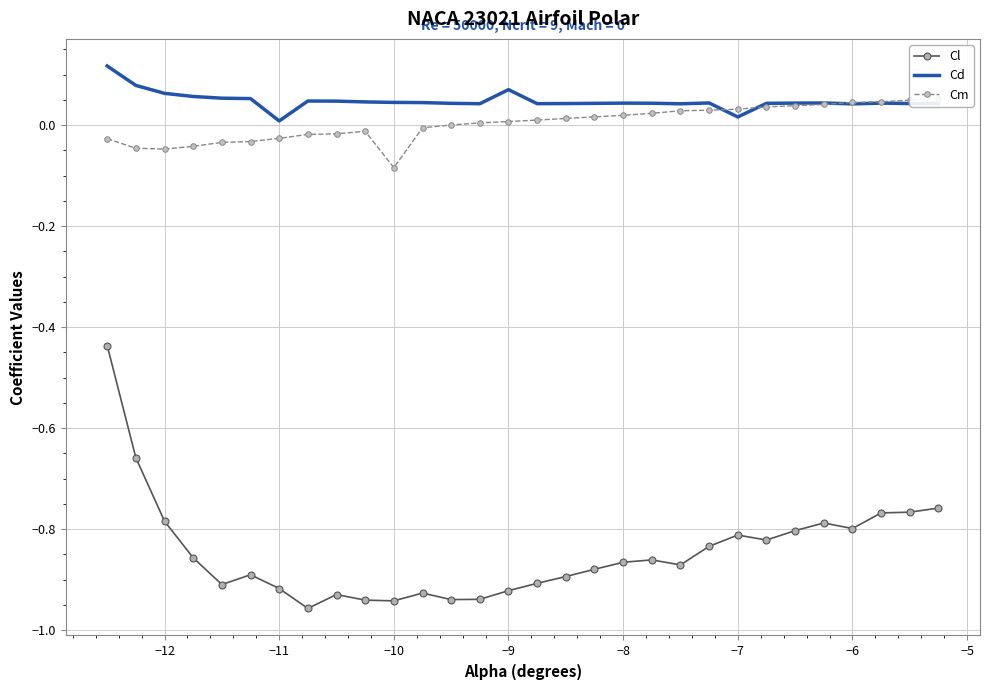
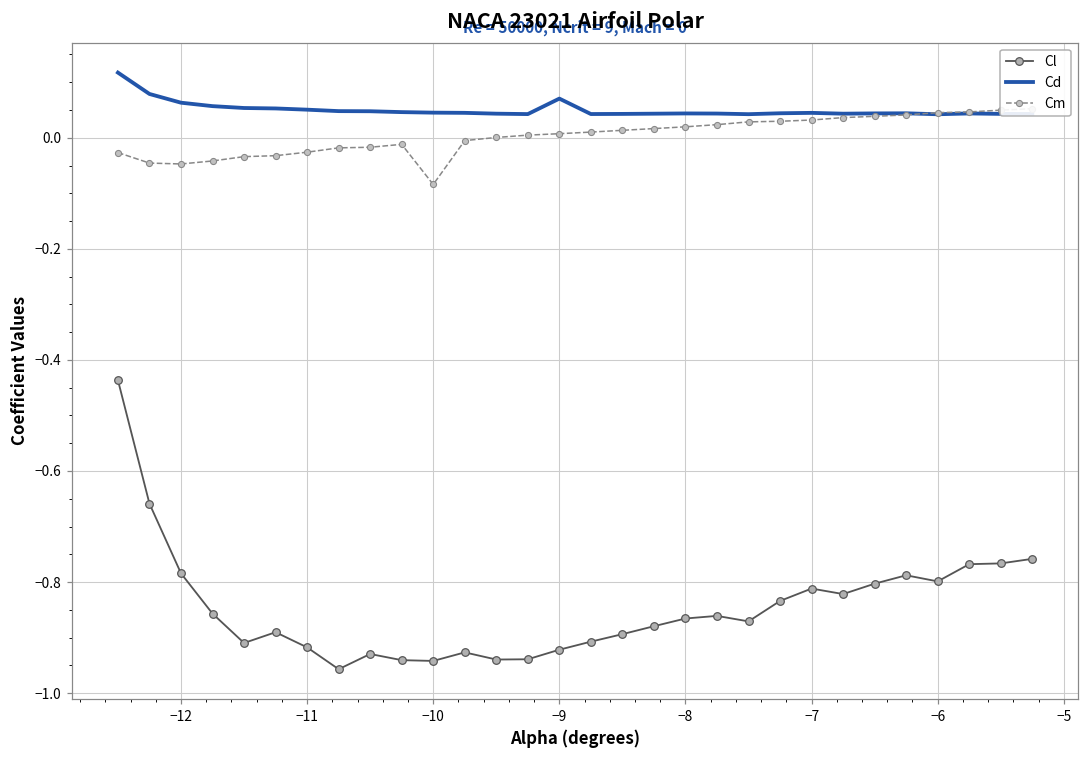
  {
    "Cl": {
      "−12": -0.78,
      "−11": -0.92,
      "−10": -0.94,
      "−9": -0.92,
      "−8": -0.87,
      "−7": -0.81,
      "−6": -0.80
    },
    "Cd": {
      "−12": 0.06,
-     "−11": 0.01,
+     "−11": 0.05,
      "−10": 0.05,
      "−9": 0.07,
      "−8": 0.04,
-     "−7": 0.02
+     "−7": 0.04
    },
    "Cm": {
      "−12": -0.05,
      "−11": -0.03,
      "−10": -0.08,
      "−9": 0.01,
      "−8": 0.02,
      "−7": 0.03
    }
  }
